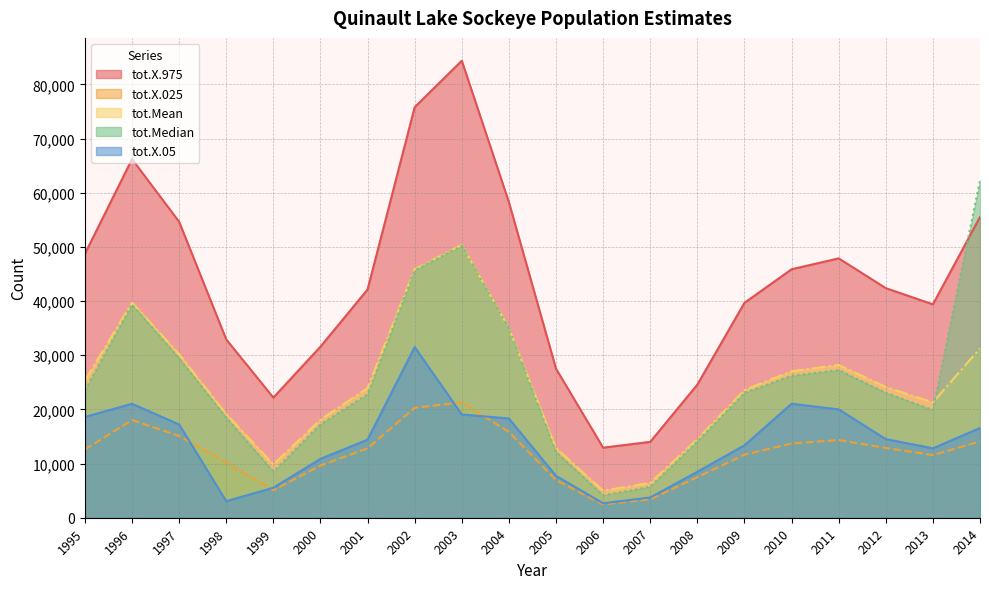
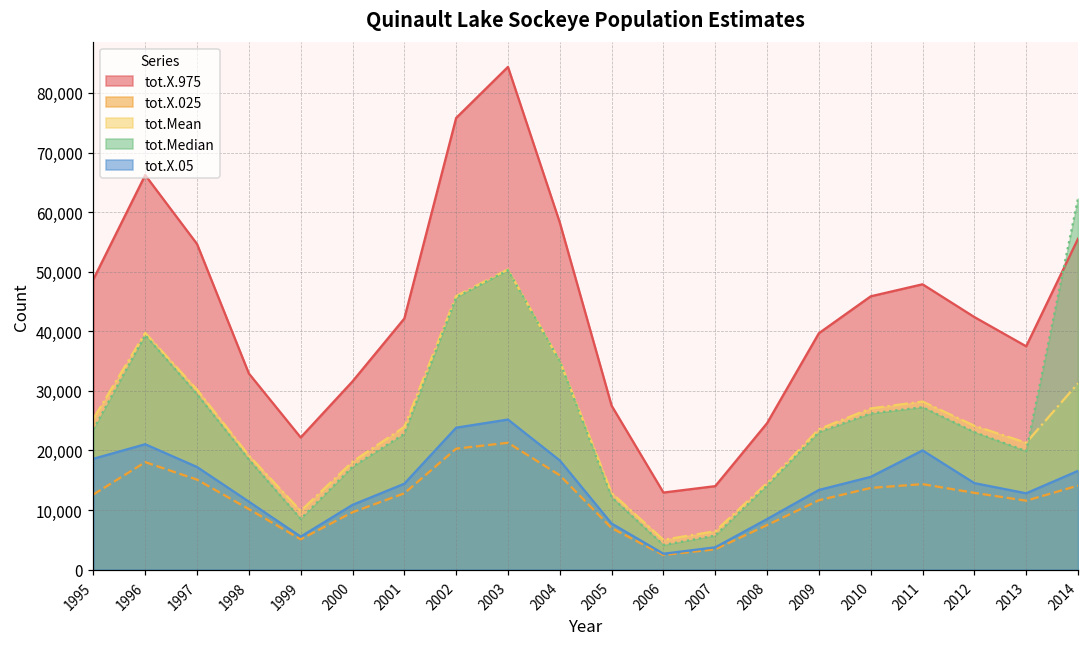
  {
    "tot.X.975": {
      "1995": "49,000",
      "1997": "55,000",
      "1998": "33,000",
      "1999": "22,000",
      "2000": "32,000",
      "2001": "42,000",
      "2002": "76,000",
      "2003": "84,000",
      "2004": "58,000",
      "2005": "28,000",
      "2006": "13,000",
      "2007": "14,000",
      "2008": "25,000",
      "2009": "40,000",
      "2010": "46,000",
      "2011": "48,000",
      "2012": "42,000",
-     "2013": "39,000",
+     "2013": "37,000",
      "2014": "56,000"
    },
    "tot.Median": {
      "1995": "24,000",
      "1997": "29,000",
      "1998": "18,000",
      "1999": "9,000",
      "2000": "17,000",
      "2001": "23,000",
      "2005": "12,000",
      "2006": "4,000",
      "2007": "6,000",
      "2009": "23,000",
      "2010": "26,000",
      "2011": "27,000",
      "2012": "23,000",
      "2013": "20,000",
      "2014": "62,000"
    },
    "tot.X.05": {
      "1995": "19,000",
      "1996": "21,000",
      "1997": "17,000",
-     "1998": "3,000",
+     "1998": "11,000",
      "2000": "11,000",
      "2001": "14,000",
-     "2002": "32,000",
-     "2003": "19,000",
+     "2002": "24,000",
+     "2003": "25,000",
      "2004": "18,000",
      "2005": "8,000",
      "2008": "8,000",
      "2009": "13,000",
-     "2010": "21,000",
+     "2010": "16,000",
      "2011": "20,000",
      "2012": "15,000",
      "2013": "13,000",
      "2014": "17,000"
    }
  }
